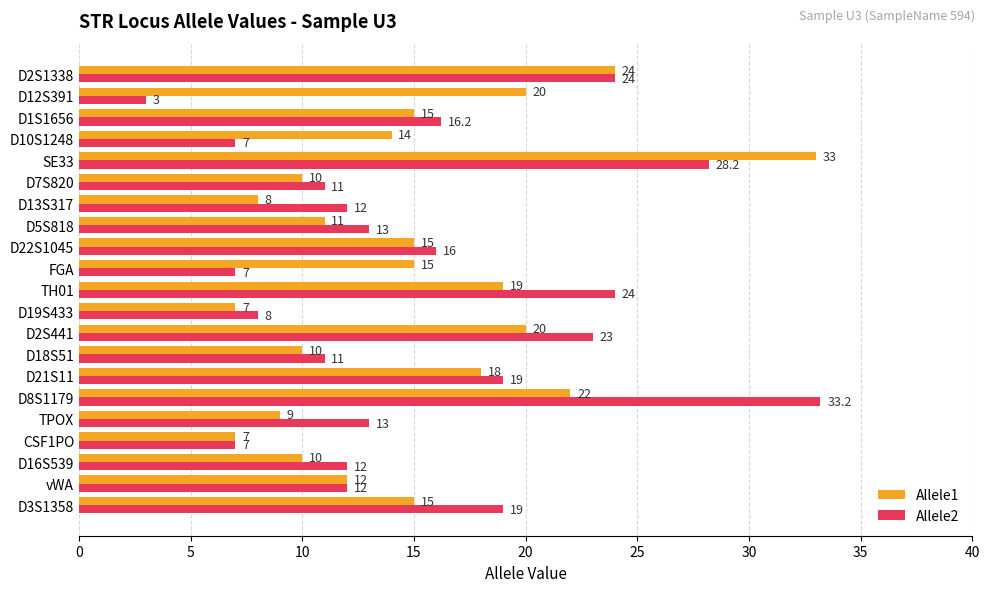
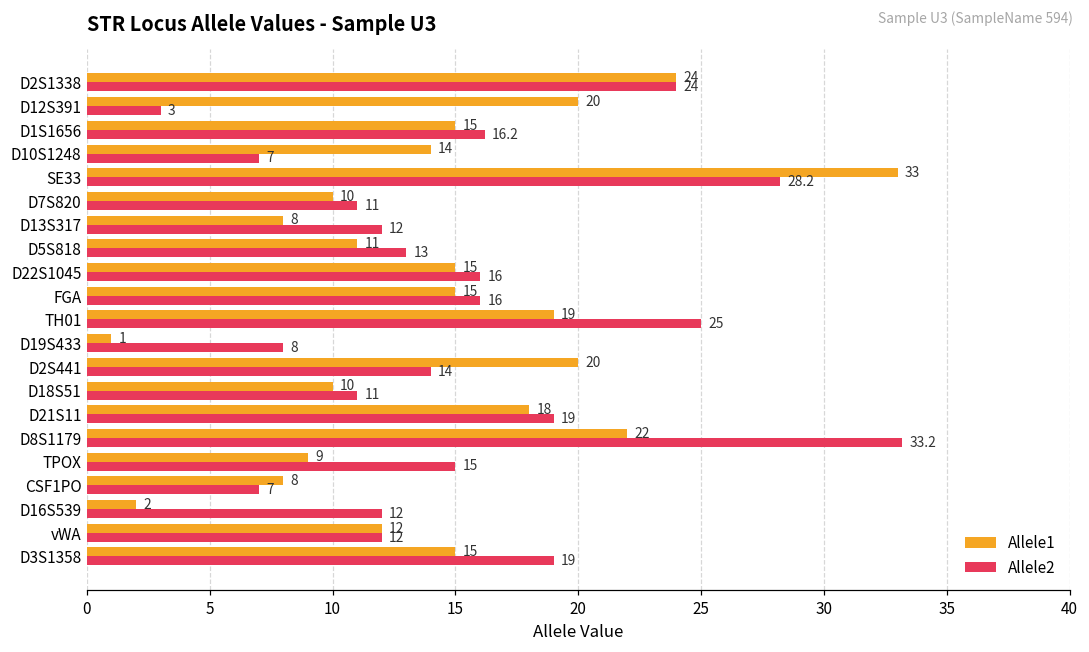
  {
    "Allele1": {
      "D12S391": 20,
      "D1S1656": 15,
      "D10S1248": 14,
      "SE33": 33,
      "D7S820": 10,
      "D13S317": 8,
      "D5S818": 11,
      "D22S1045": 15,
      "FGA": 15,
      "TH01": 19,
-     "D19S433": 7,
+     "D19S433": 1,
      "D2S441": 20,
      "D18S51": 10,
      "D21S11": 18,
      "D8S1179": 22,
      "TPOX": 9,
-     "CSF1PO": 7,
-     "D16S539": 10,
+     "CSF1PO": 8,
+     "D16S539": 2,
      "D3S1358": 15
    },
    "Allele2": {
      "D12S391": 3,
      "D1S1656": 16.2,
      "D10S1248": 7,
      "SE33": 28.2,
      "D7S820": 11,
      "D13S317": 12,
      "D5S818": 13,
      "D22S1045": 16,
-     "FGA": 7,
-     "TH01": 24,
+     "FGA": 16,
+     "TH01": 25,
      "D19S433": 8,
-     "D2S441": 23,
+     "D2S441": 14,
      "D18S51": 11,
      "D21S11": 19,
      "D8S1179": 33.2,
-     "TPOX": 13,
+     "TPOX": 15,
      "CSF1PO": 7,
      "D16S539": 12,
      "D3S1358": 19
    }
  }
